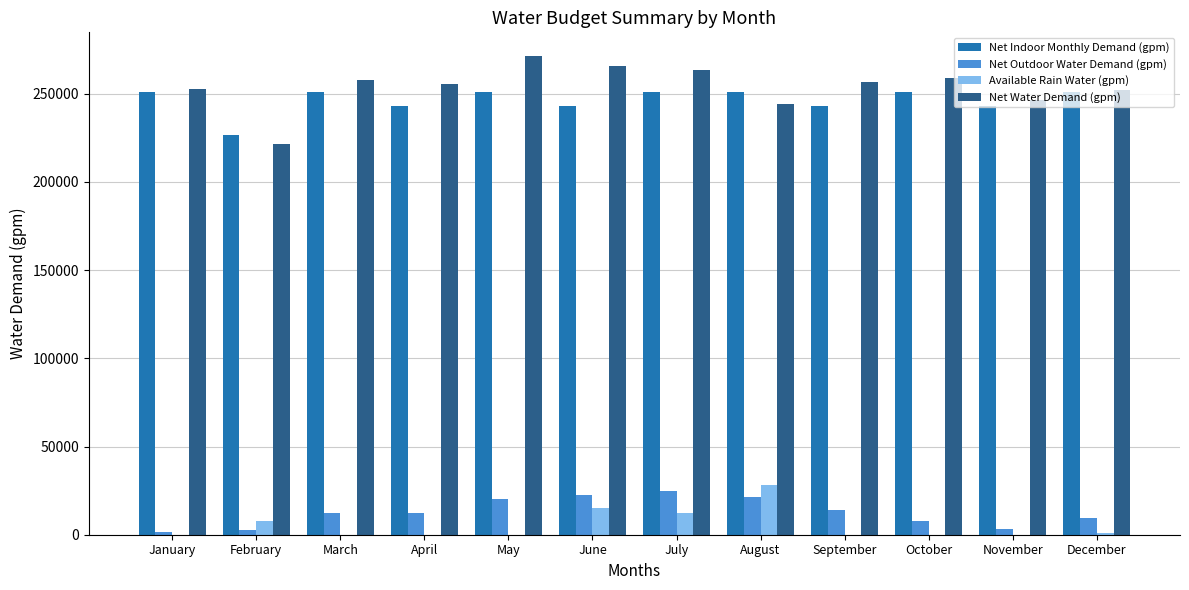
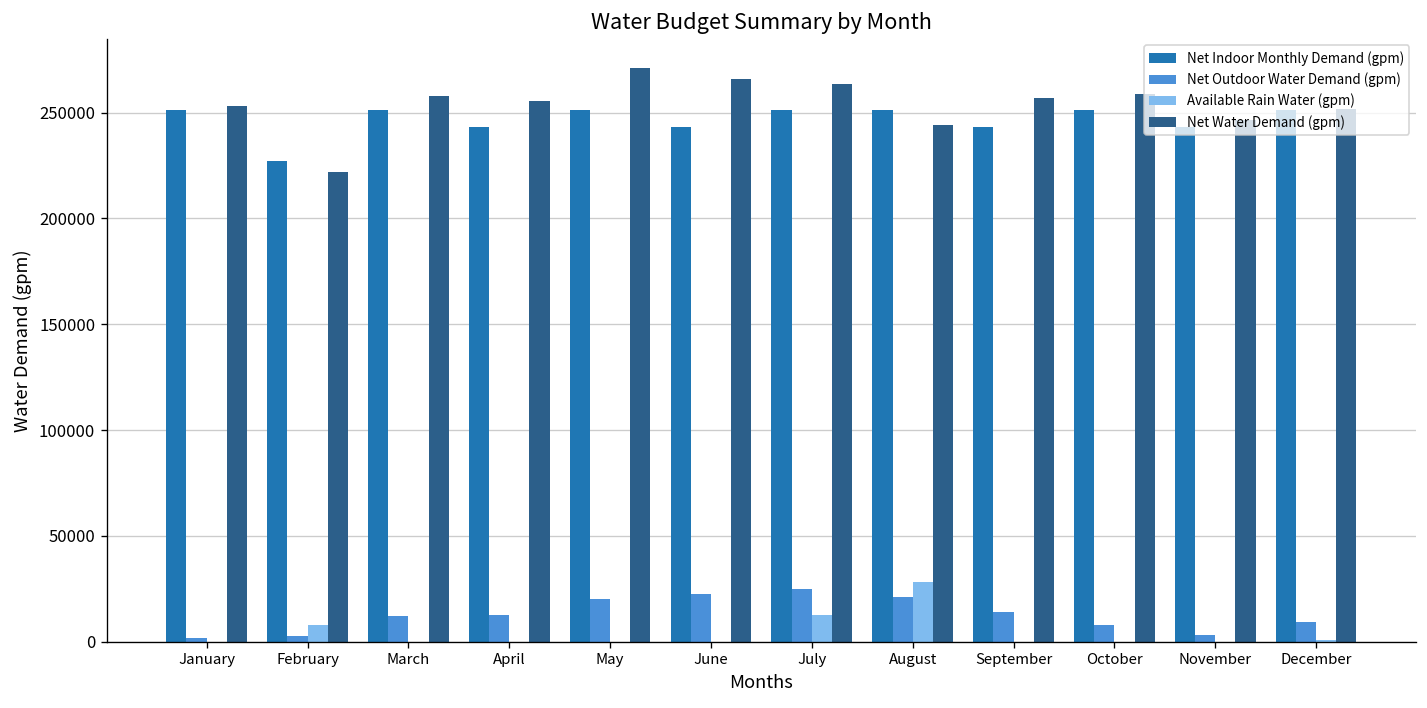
  {
    "Net Outdoor Water Demand (gpm)": {
      "January": 2000,
      "February": 3000,
      "March": 12000,
      "April": 12000,
      "May": 20000,
      "June": 23000,
      "July": 25000,
      "August": 21000,
      "September": 14000,
      "October": 8000,
      "November": 3000,
      "December": 9000
    },
    "Available Rain Water (gpm)": {
      "January": 0,
      "February": 8000,
      "March": 0,
      "April": 0,
      "May": 0,
-     "June": 15000,
+     "June": 0,
      "July": 12000,
      "August": 28000,
      "September": 0,
      "October": 0,
      "November": 0
    }
  }
